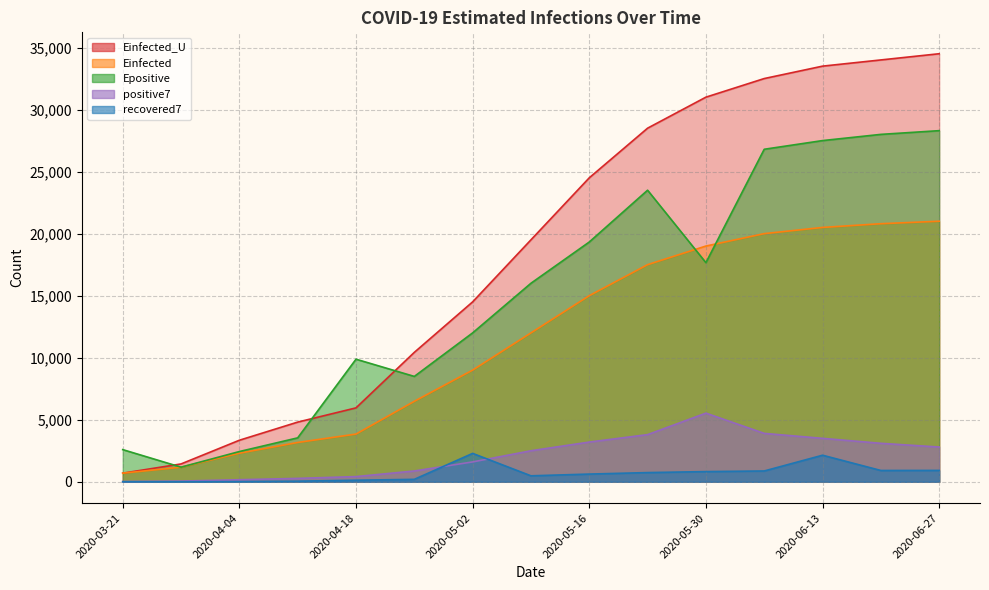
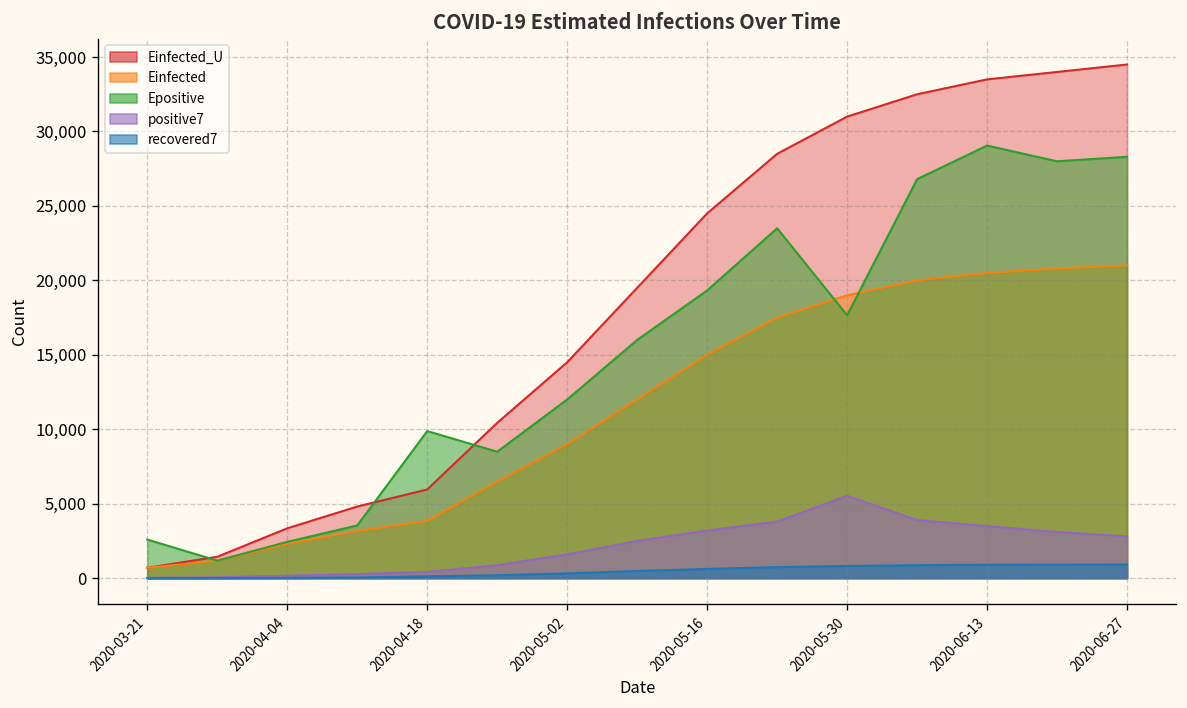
  {
    "Epositive": {
      "2020-03-21": "2,600",
      "2020-04-18": "9,900",
      "2020-05-02": "12,000",
      "2020-05-16": "19,300",
      "2020-05-30": "17,700",
-     "2020-06-13": "27,500",
+     "2020-06-13": "29,100",
      "2020-06-27": "28,300"
    },
    "positive7": {
      "2020-04-18": "400",
      "2020-05-02": "1,600",
      "2020-05-16": "3,200",
      "2020-05-30": "5,500",
      "2020-06-13": "3,500",
      "2020-06-27": "2,800"
    },
    "recovered7": {
      "2020-04-18": "100",
-     "2020-05-02": "2,300",
+     "2020-05-02": "300",
      "2020-05-16": "600",
      "2020-05-30": "800",
-     "2020-06-13": "2,100",
+     "2020-06-13": "900",
      "2020-06-27": "900"
    }
  }
